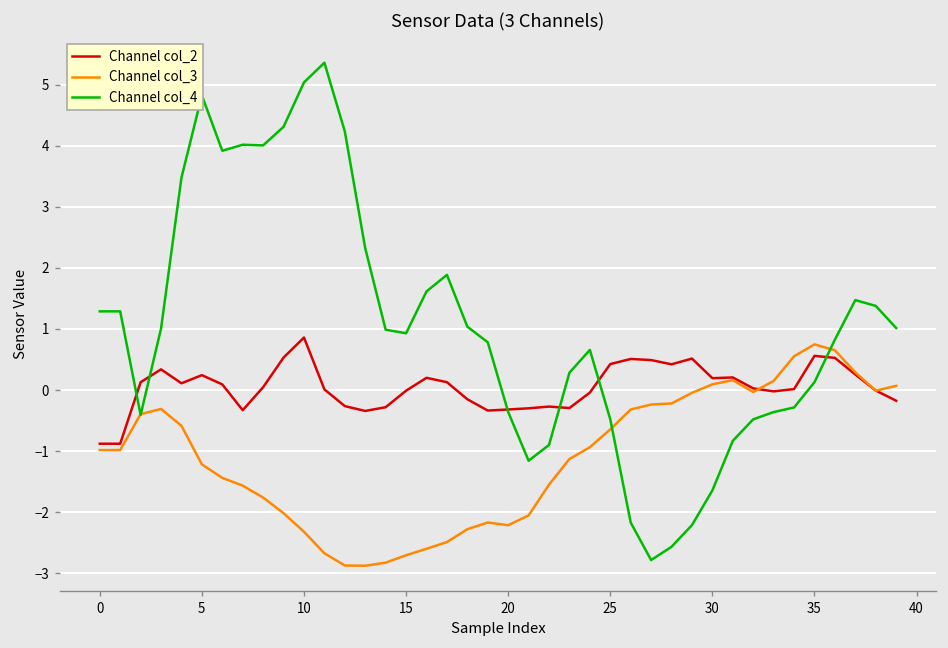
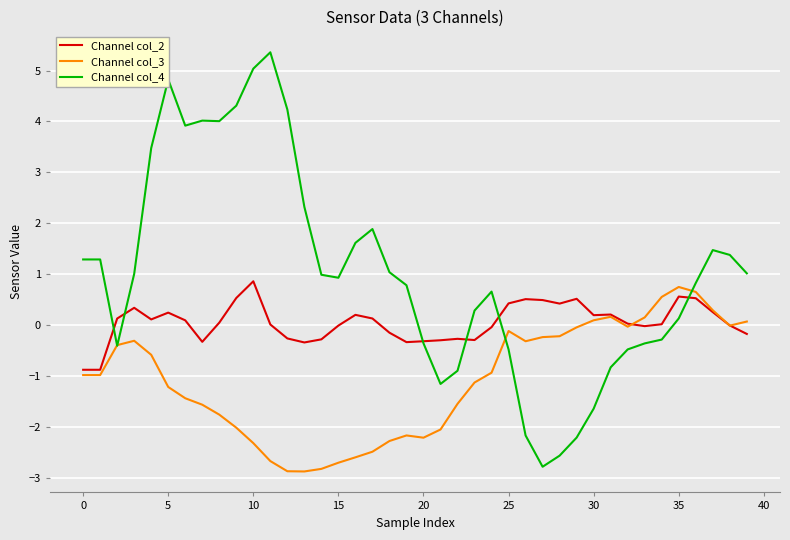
  {
    "Channel col_2": {
      "0": -0.9,
      "5": 0.2,
      "10": 0.9,
      "15": 0.0,
      "25": 0.4,
      "30": 0.2,
      "35": 0.6
    },
    "Channel col_3": {
      "0": -1.0,
      "5": -1.2,
      "10": -2.3,
      "15": -2.7,
      "20": -2.2,
-     "25": -0.6,
+     "25": -0.1,
      "30": 0.1,
      "35": 0.7
    },
    "Channel col_4": {
      "0": 1.3,
      "10": 5.0,
      "15": 0.9,
      "25": -0.5,
      "30": -1.6,
      "35": 0.1
    }
  }
